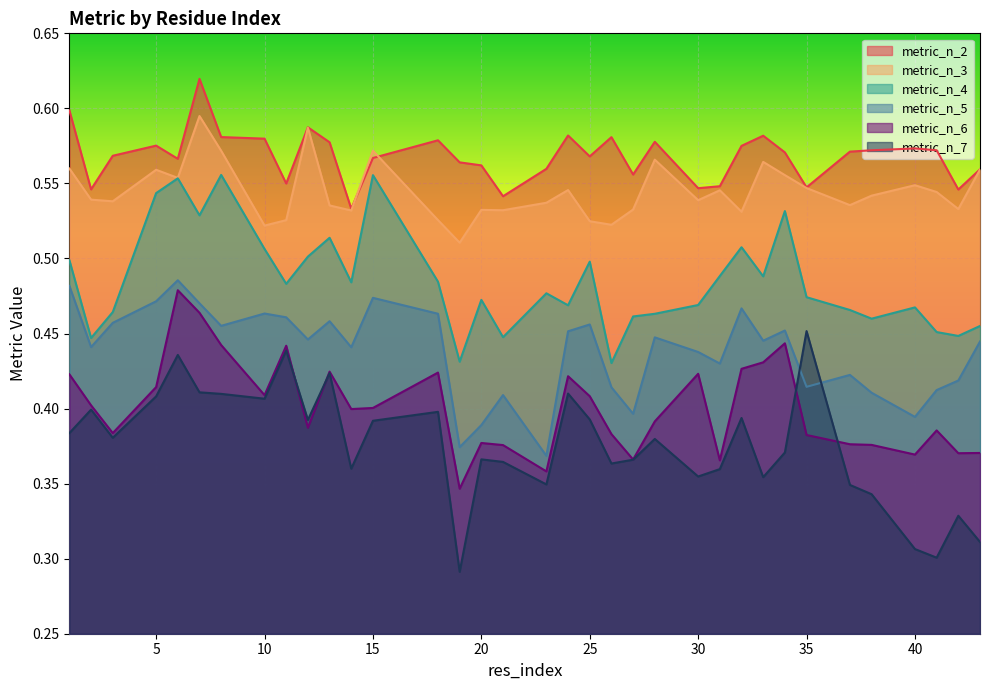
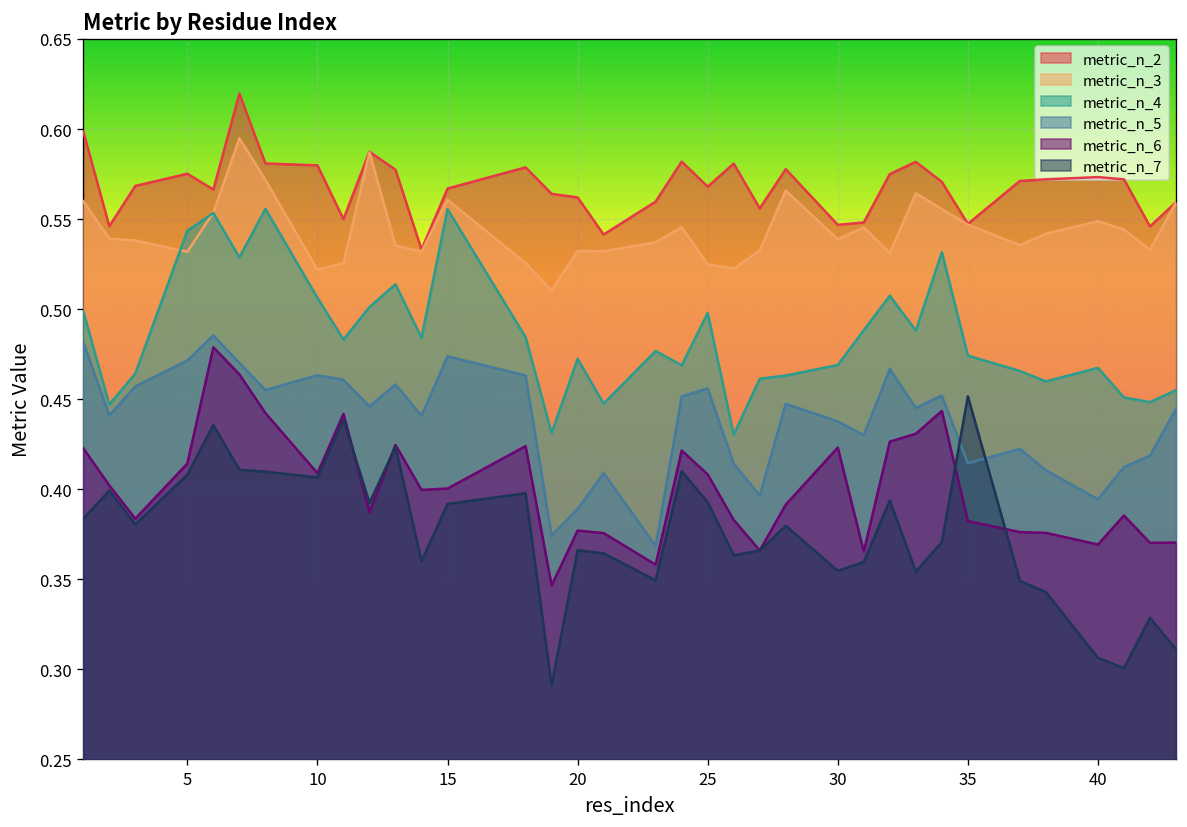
  {
    "metric_n_2": {
      "5": 0.575,
      "10": 0.580,
      "15": 0.567,
      "20": 0.562,
      "25": 0.568,
      "30": 0.547
    },
    "metric_n_3": {
-     "5": 0.559,
+     "5": 0.532,
      "10": 0.522,
-     "15": 0.572,
+     "15": 0.561,
      "20": 0.532,
      "25": 0.525,
      "30": 0.539,
      "40": 0.549
    },
    "metric_n_6": {
      "5": 0.414,
      "10": 0.409,
      "15": 0.400,
      "20": 0.377,
      "25": 0.408,
      "30": 0.423,
      "35": 0.382,
      "40": 0.369
    },
    "metric_n_7": {
      "5": 0.408,
      "10": 0.407,
      "15": 0.392,
      "20": 0.366,
      "25": 0.393,
      "30": 0.355,
      "35": 0.452,
      "40": 0.306
    }
  }
